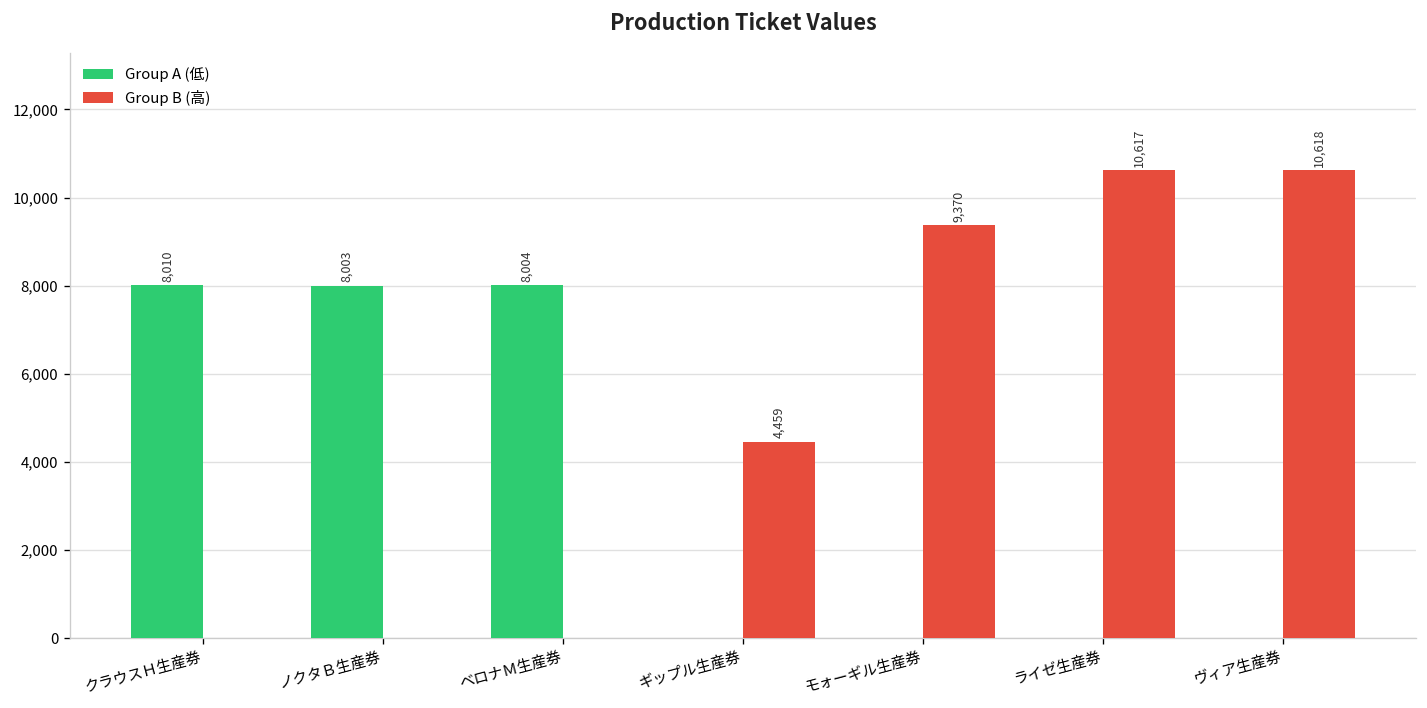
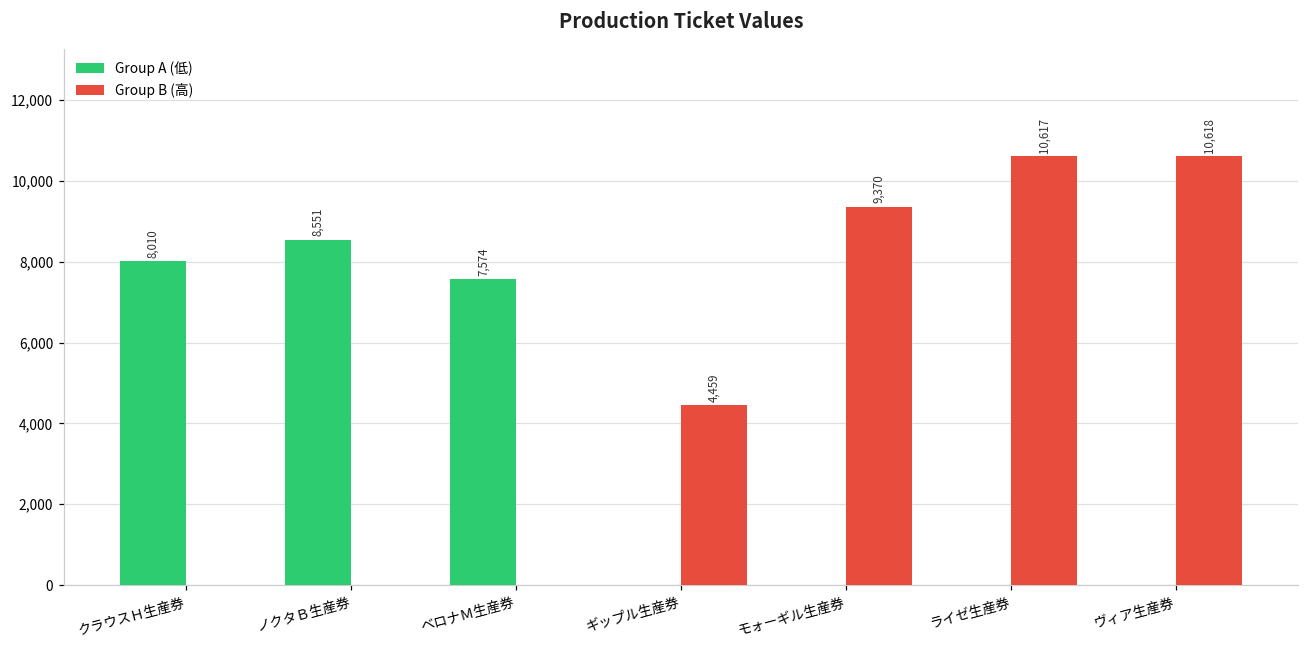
  {
    "Group A (低)": {
      "クラウスＨ生産券": "8,010",
-     "ノクタＢ生産券": "8,003",
-     "ベロナＭ生産券": "8,004"
+     "ノクタＢ生産券": "8,551",
+     "ベロナＭ生産券": "7,574"
    },
    "Group B (高)": {
      "ギップル生産券": "4,459",
      "モォーギル生産券": "9,370",
      "ライゼ生産券": "10,617",
      "ヴィア生産券": "10,618"
    }
  }
